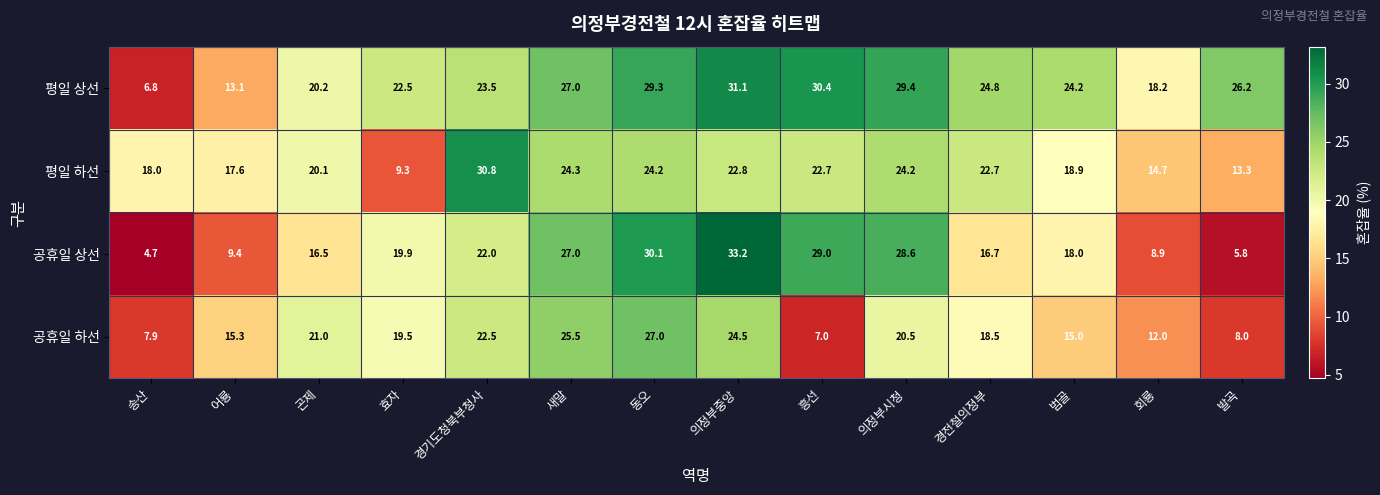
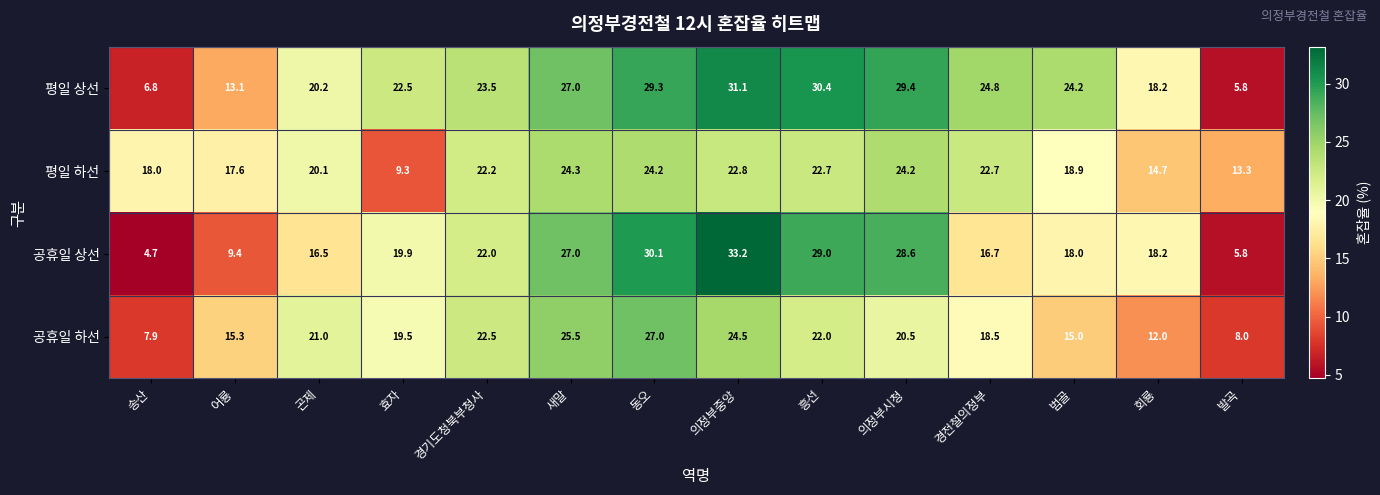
  {
    "평일 상선": {
      "송산": 6.8,
      "어룡": 13.1,
      "곤제": 20.2,
      "효자": 22.5,
      "경기도청북부청사": 23.5,
      "새말": 27.0,
      "동오": 29.3,
      "의정부중앙": 31.1,
      "흥선": 30.4,
      "의정부시청": 29.4,
      "경전철의정부": 24.8,
      "범골": 24.2,
      "회룡": 18.2,
-     "발곡": 26.2
+     "발곡": 5.8
    },
    "평일 하선": {
      "송산": 18.0,
      "어룡": 17.6,
      "곤제": 20.1,
      "효자": 9.3,
-     "경기도청북부청사": 30.8,
+     "경기도청북부청사": 22.2,
      "새말": 24.3,
      "동오": 24.2,
      "의정부중앙": 22.8,
      "흥선": 22.7,
      "의정부시청": 24.2,
      "경전철의정부": 22.7,
      "범골": 18.9,
      "회룡": 14.7,
      "발곡": 13.3
    },
    "공휴일 상선": {
      "송산": 4.7,
      "어룡": 9.4,
      "곤제": 16.5,
      "효자": 19.9,
      "경기도청북부청사": 22.0,
      "새말": 27.0,
      "동오": 30.1,
      "의정부중앙": 33.2,
      "흥선": 29.0,
      "의정부시청": 28.6,
      "경전철의정부": 16.7,
      "범골": 18.0,
-     "회룡": 8.9,
+     "회룡": 18.2,
      "발곡": 5.8
    },
    "공휴일 하선": {
      "송산": 7.9,
      "어룡": 15.3,
      "곤제": 21.0,
      "효자": 19.5,
      "경기도청북부청사": 22.5,
      "새말": 25.5,
      "동오": 27.0,
      "의정부중앙": 24.5,
-     "흥선": 7.0,
+     "흥선": 22.0,
      "의정부시청": 20.5,
      "경전철의정부": 18.5,
      "범골": 15.0,
      "회룡": 12.0,
      "발곡": 8.0
    }
  }
